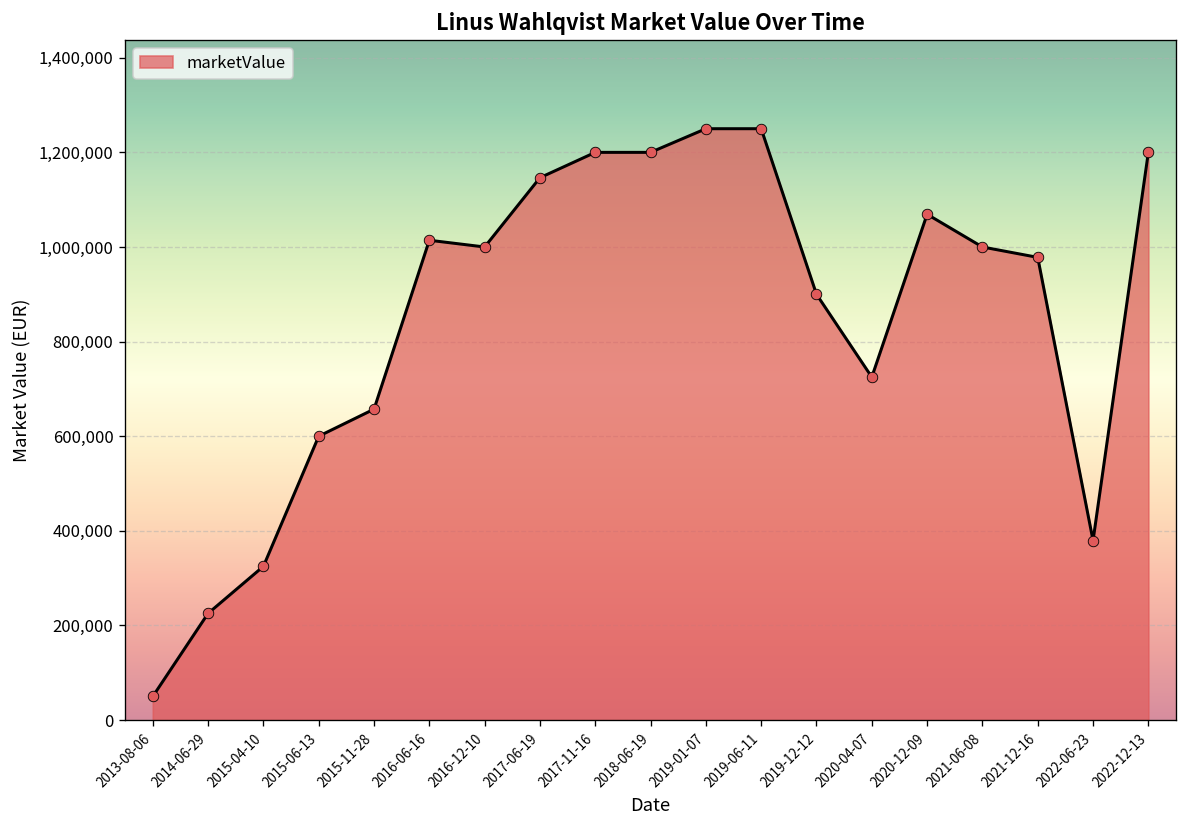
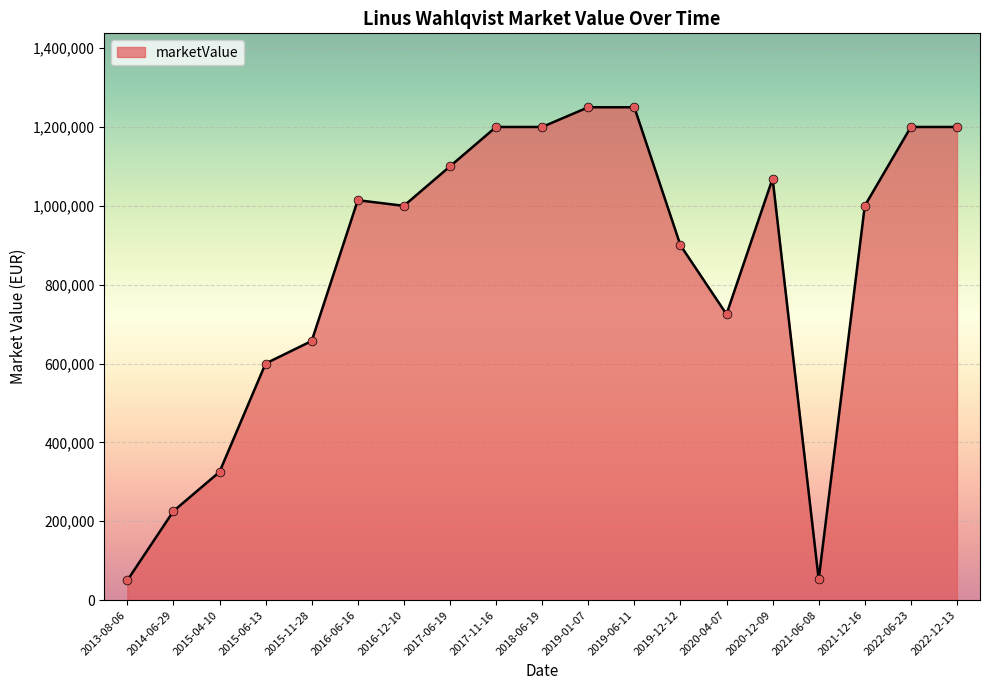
  {
    "2013-08-06": "50,000",
    "2014-06-29": "230,000",
    "2015-04-10": "330,000",
    "2015-06-13": "600,000",
    "2015-11-28": "660,000",
    "2016-06-16": "1,010,000",
    "2016-12-10": "1,000,000",
-   "2017-06-19": "1,150,000",
+   "2017-06-19": "1,100,000",
    "2017-11-16": "1,200,000",
    "2018-06-19": "1,200,000",
    "2019-01-07": "1,250,000",
    "2019-06-11": "1,250,000",
    "2019-12-12": "900,000",
    "2020-04-07": "730,000",
    "2020-12-09": "1,070,000",
-   "2021-06-08": "1,000,000",
-   "2021-12-16": "980,000",
-   "2022-06-23": "380,000",
+   "2021-06-08": "50,000",
+   "2021-12-16": "1,000,000",
+   "2022-06-23": "1,200,000",
    "2022-12-13": "1,200,000"
  }
